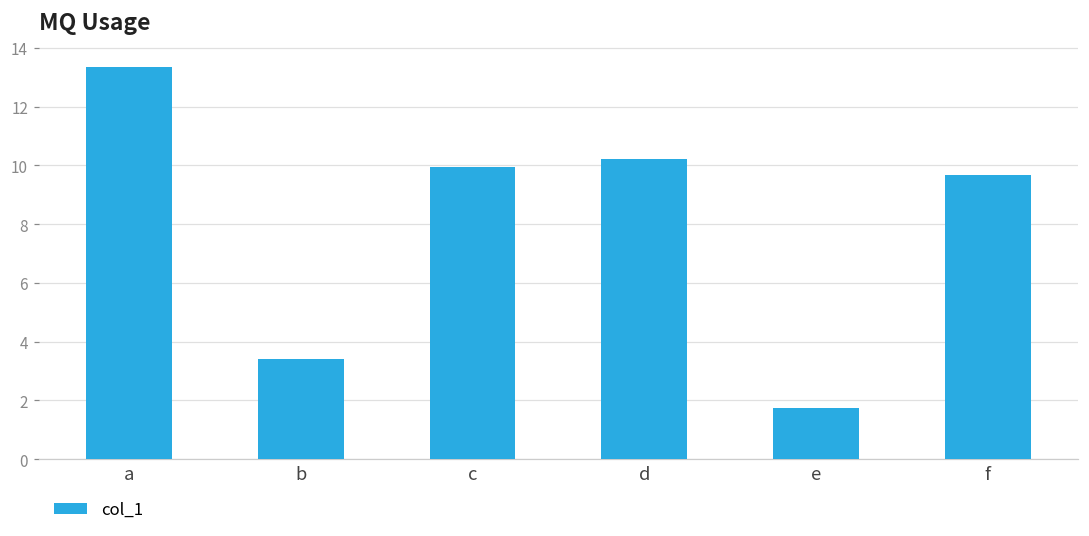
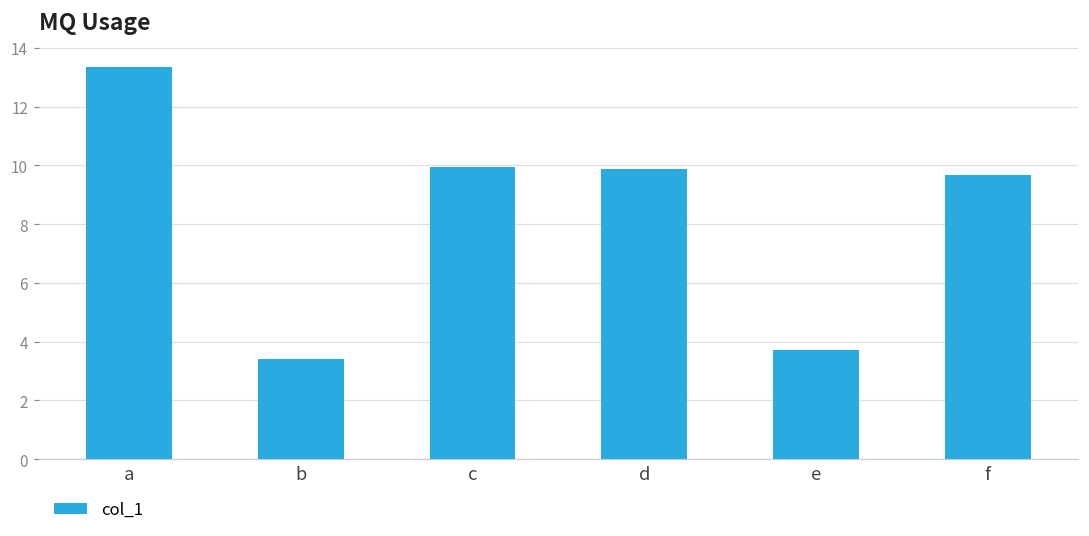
  {
    "a": 13.4,
    "b": 3.4,
    "c": 10.0,
-   "d": 10.2,
-   "e": 1.7,
+   "d": 9.9,
+   "e": 3.7,
    "f": 9.7
  }
